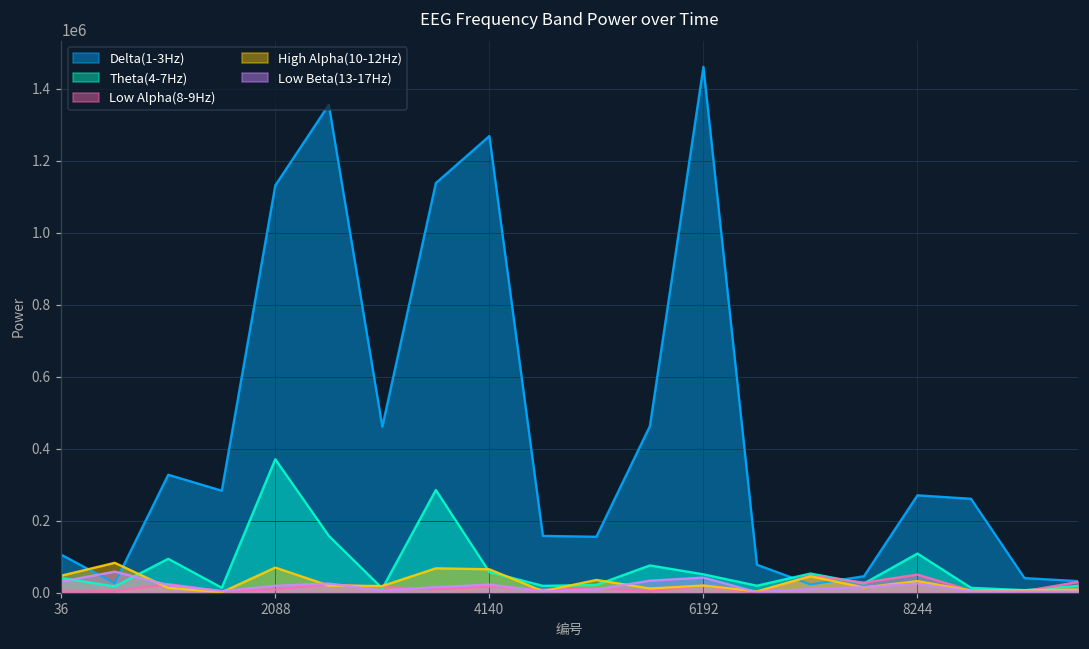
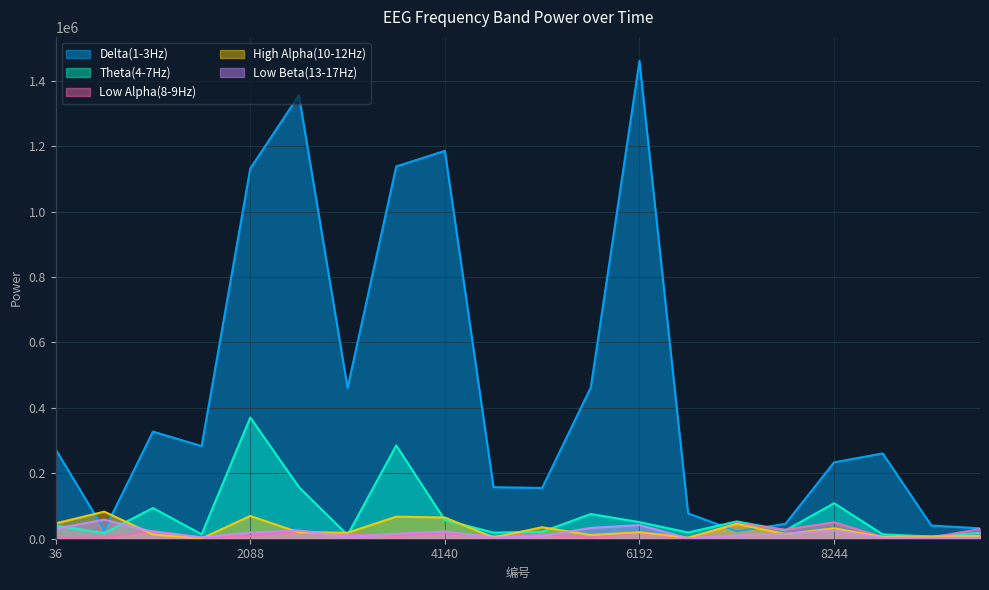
  {
    "Delta(1-3Hz)": {
-     "36": 110000,
+     "36": 270000,
      "2088": 1130000,
-     "4140": 1270000,
+     "4140": 1190000,
      "6192": 1460000,
-     "8244": 270000
+     "8244": 230000
    },
    "Theta(4-7Hz)": {
      "2088": 370000,
      "6192": 50000,
      "8244": 110000
    },
    "Low Alpha(8-9Hz)": {
      "36": 0,
      "2088": 10000,
      "8244": 50000
    },
    "High Alpha(10-12Hz)": {
      "2088": 70000
    },
    "Low Beta(13-17Hz)": {
      "36": 30000,
      "2088": 20000,
      "6192": 40000
    }
  }
